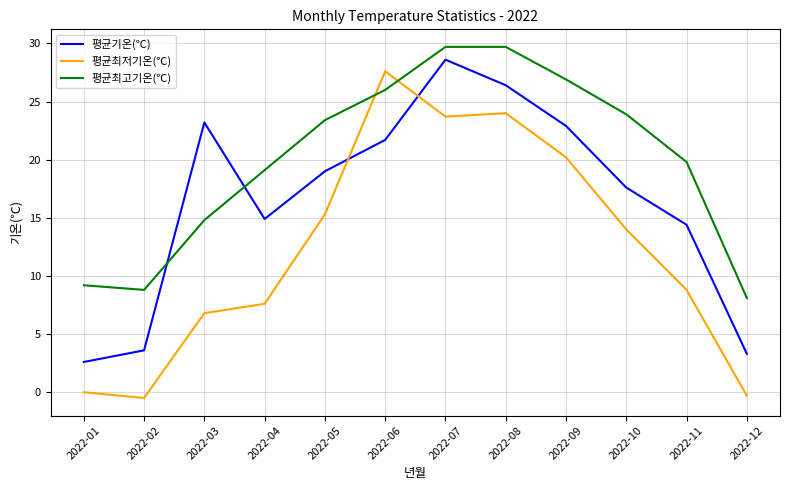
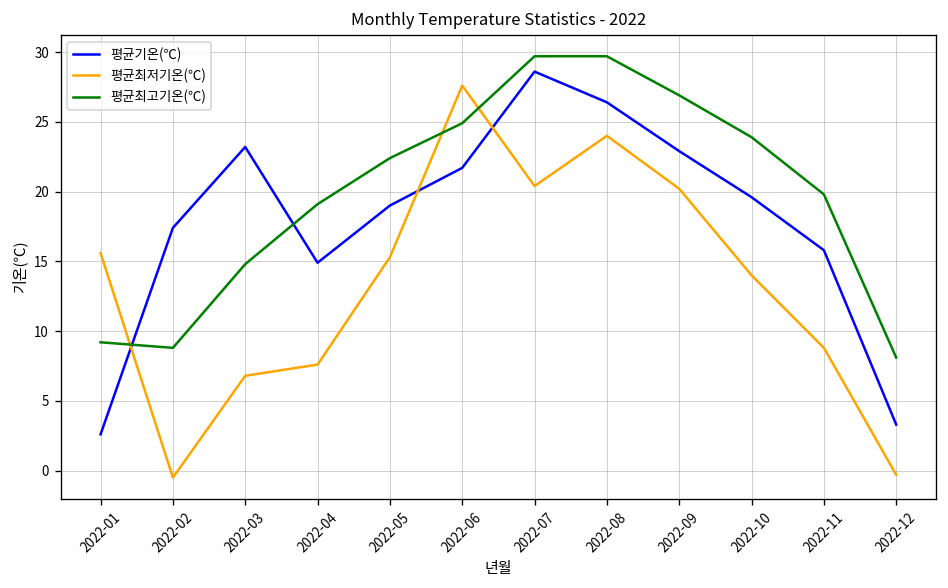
  {
    "평균기온(℃)": {
      "2022-01": 2.6,
-     "2022-02": 3.6,
+     "2022-02": 17.4,
      "2022-03": 23.2,
      "2022-04": 14.9,
      "2022-05": 19.0,
      "2022-06": 21.7,
      "2022-07": 28.6,
      "2022-08": 26.4,
      "2022-09": 22.9,
-     "2022-10": 17.6,
-     "2022-11": 14.4,
+     "2022-10": 19.6,
+     "2022-11": 15.8,
      "2022-12": 3.3
    },
    "평균최저기온(℃)": {
-     "2022-01": 0.0,
+     "2022-01": 15.6,
      "2022-02": -0.5,
      "2022-03": 6.8,
      "2022-04": 7.6,
      "2022-05": 15.3,
      "2022-06": 27.6,
-     "2022-07": 23.7,
+     "2022-07": 20.4,
      "2022-08": 24.0,
      "2022-09": 20.2,
      "2022-10": 14.0,
      "2022-11": 8.8,
      "2022-12": -0.3
    },
    "평균최고기온(℃)": {
      "2022-01": 9.2,
      "2022-02": 8.8,
      "2022-03": 14.8,
      "2022-04": 19.1,
-     "2022-05": 23.4,
-     "2022-06": 26.0,
+     "2022-05": 22.4,
+     "2022-06": 24.9,
      "2022-07": 29.7,
      "2022-08": 29.7,
      "2022-09": 26.9,
      "2022-10": 23.9,
      "2022-11": 19.8,
      "2022-12": 8.1
    }
  }
